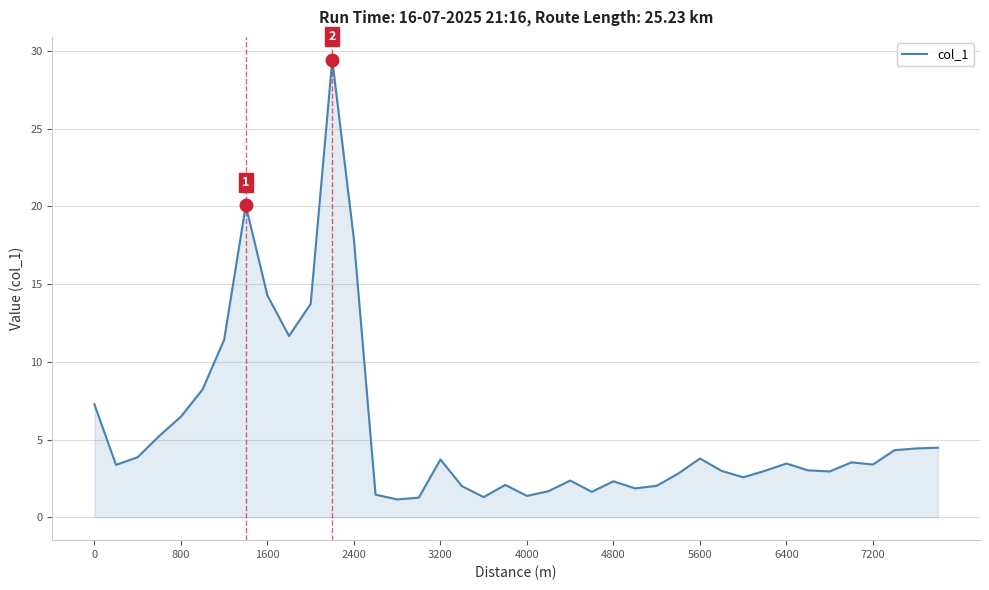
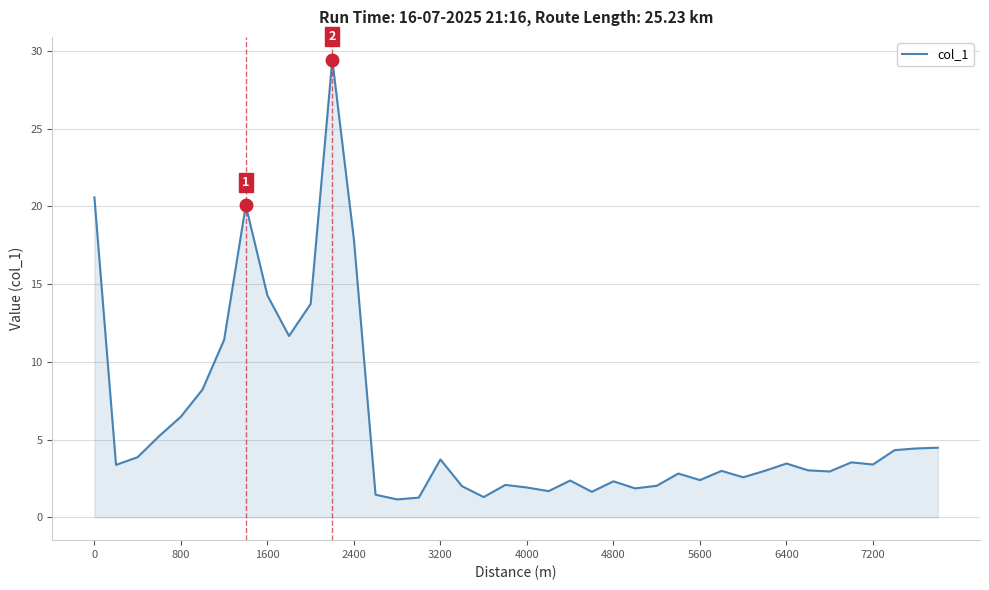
  {
    "col_1": {
-     "0": 7.3,
+     "0": 20.6,
      "800": 6.5,
      "1600": 14.3,
      "2400": 17.9,
      "3200": 3.7,
-     "4000": 1.4,
+     "4000": 1.9,
      "4800": 2.3,
-     "5600": 3.8,
+     "5600": 2.4,
      "6400": 3.5,
      "7200": 3.4
    }
  }
